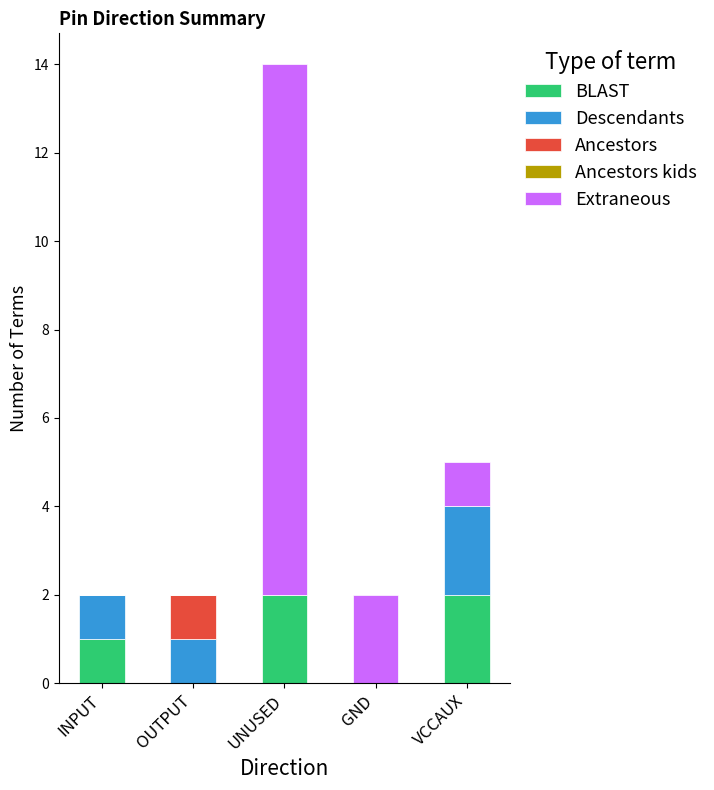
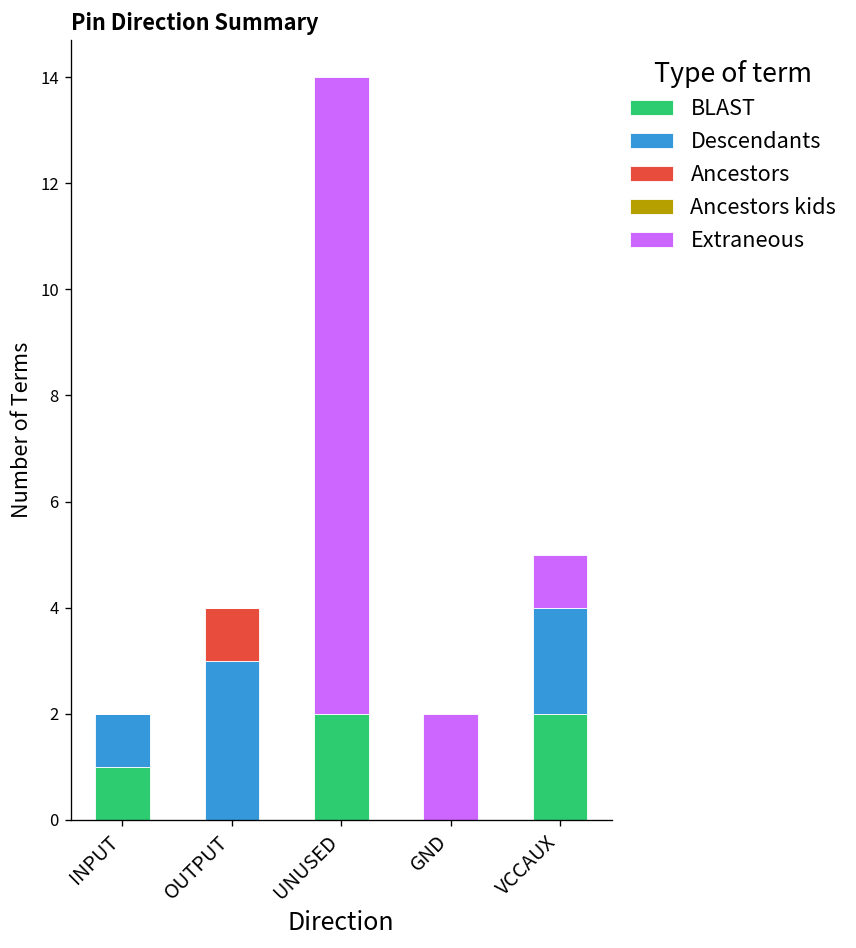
  {
    "BLAST": {
      "INPUT": 1,
      "OUTPUT": 0,
      "UNUSED": 2,
      "GND": 0,
      "VCCAUX": 2
    },
    "Descendants": {
      "INPUT": 1,
-     "OUTPUT": 1,
+     "OUTPUT": 3,
      "UNUSED": 0,
      "GND": 0,
      "VCCAUX": 2
    },
    "Ancestors kids": {
      "INPUT": 0,
      "UNUSED": 0,
      "GND": 0,
      "VCCAUX": 0
    },
    "Extraneous": {
      "INPUT": 0,
      "OUTPUT": 0,
      "UNUSED": 12,
      "GND": 2,
      "VCCAUX": 1
    }
  }
